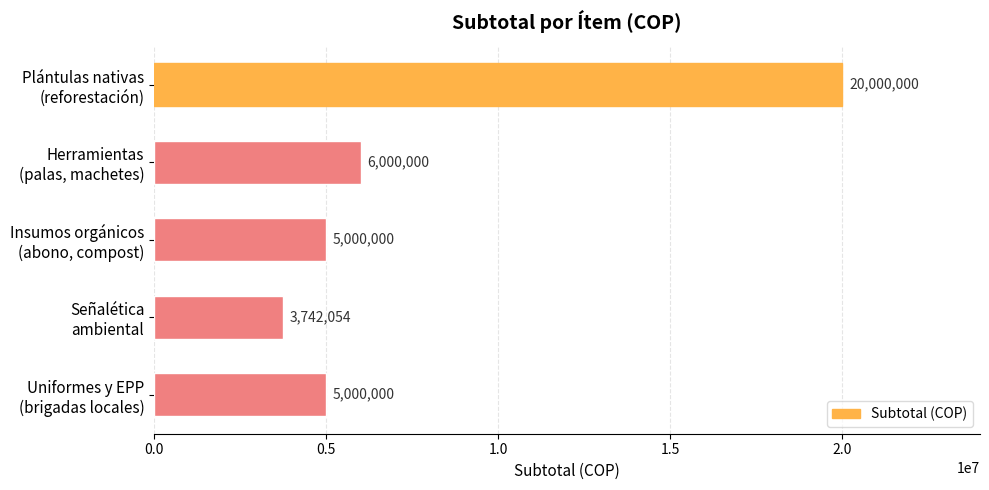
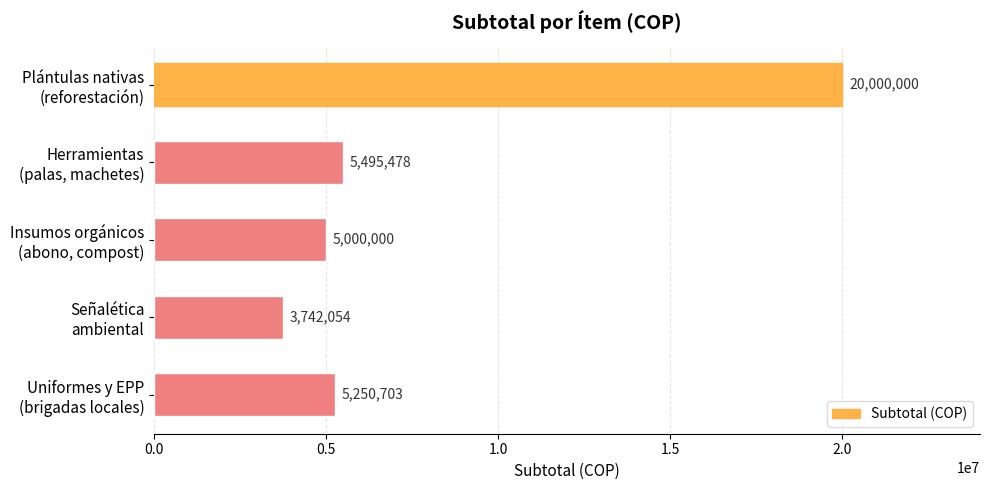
  {
    "Plántulas nativas (reforestación)": "20,000,000",
-   "Herramientas (palas, machetes)": "6,000,000",
+   "Herramientas (palas, machetes)": "5,495,478",
    "Insumos orgánicos (abono, compost)": "5,000,000",
    "Señalética ambiental": "3,742,054",
-   "Uniformes y EPP (brigadas locales)": "5,000,000"
+   "Uniformes y EPP (brigadas locales)": "5,250,703"
  }
